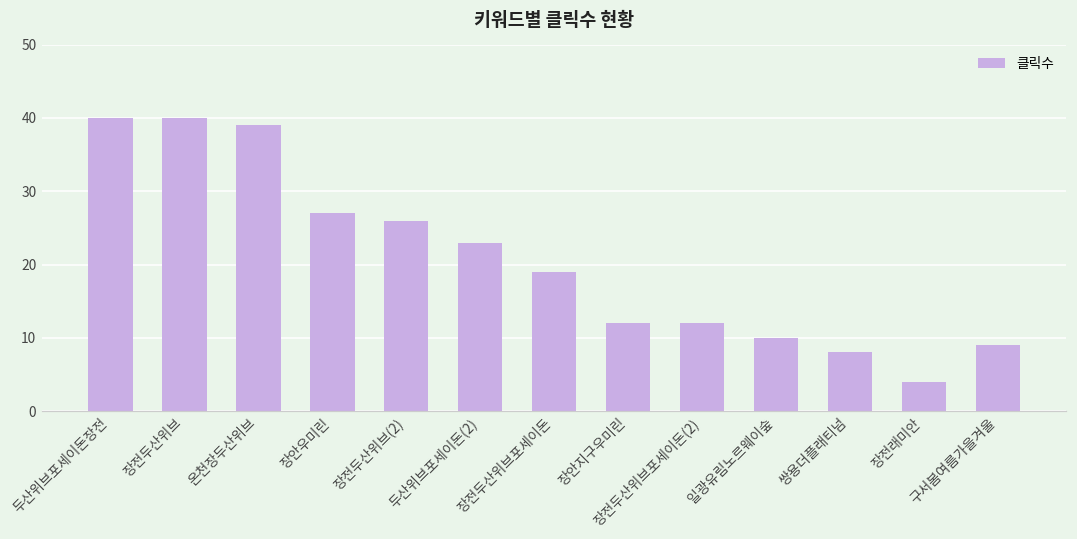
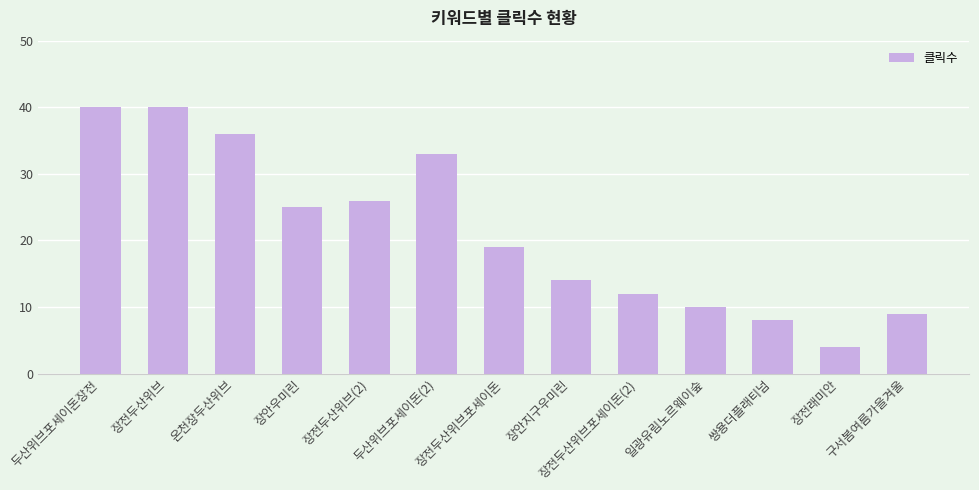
  {
    "두산위브포세이돈장전": 40,
    "장전두산위브": 40,
-   "온천장두산위브": 39,
-   "장안우미린": 27,
+   "온천장두산위브": 36,
+   "장안우미린": 25,
    "장전두산위브(2)": 26,
-   "두산위브포세이돈(2)": 23,
+   "두산위브포세이돈(2)": 33,
    "장전두산위브포세이돈": 19,
-   "장안지구우미린": 12,
+   "장안지구우미린": 14,
    "장전두산위브포세이돈(2)": 12,
    "일광유림노르웨이숲": 10,
    "쌍용더플래티넘": 8,
    "장전래미안": 4,
    "구서봄여름가을겨울": 9
  }
